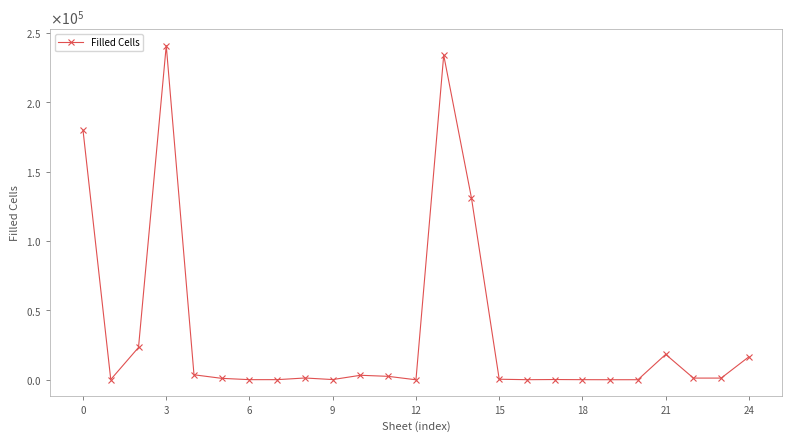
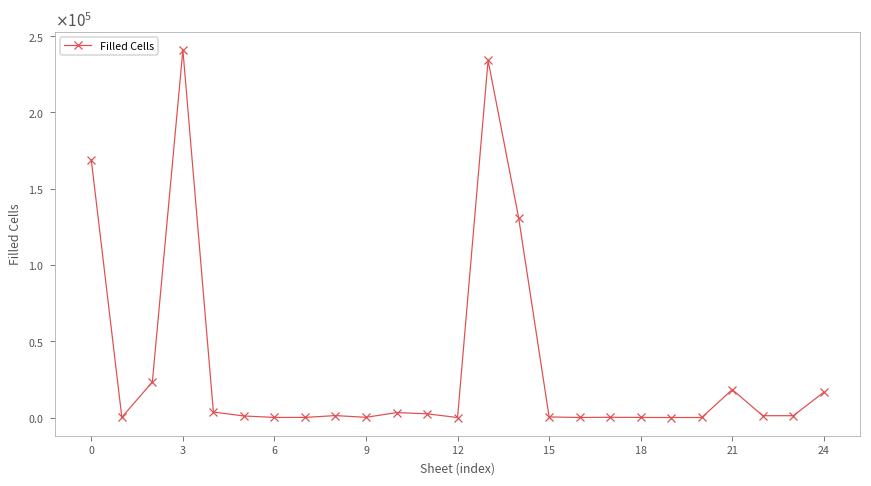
  {
-   "0": 180000,
+   "0": 169000,
    "3": 241000,
    "6": 0,
    "9": 0,
    "12": 0,
    "15": 0,
    "18": 0,
    "21": 18000,
    "24": 17000
  }
